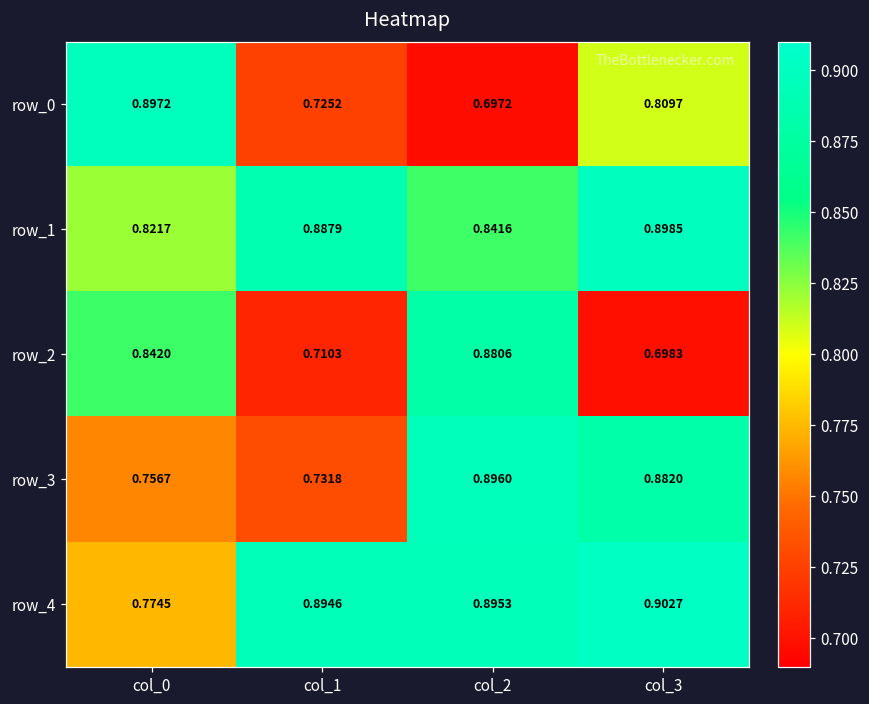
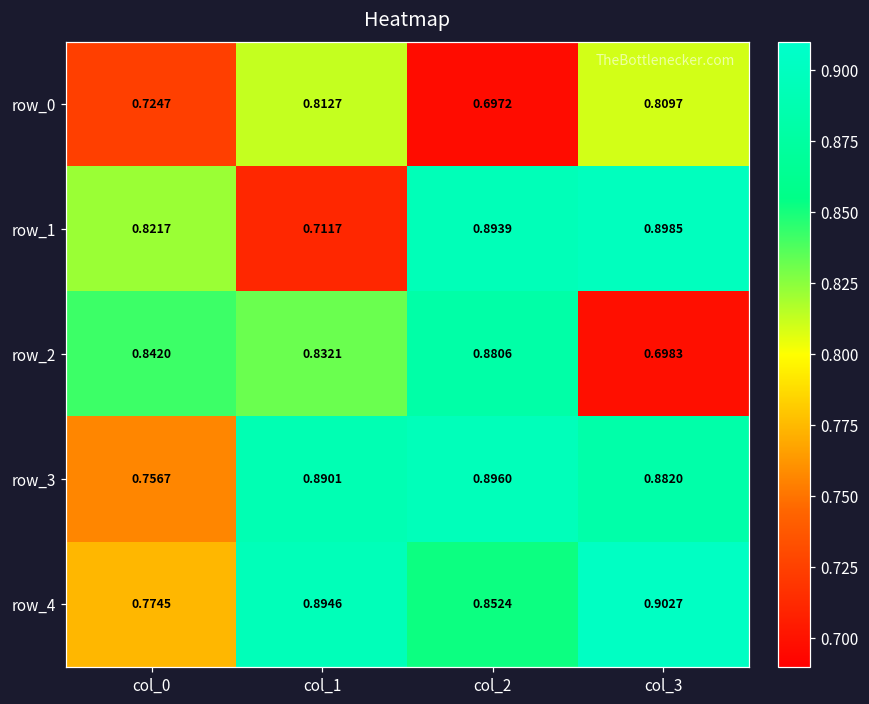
  {
    "row_0": {
-     "col_0": 0.8972,
-     "col_1": 0.7252,
+     "col_0": 0.7247,
+     "col_1": 0.8127,
      "col_2": 0.6972
    },
    "row_1": {
      "col_0": 0.8217,
-     "col_1": 0.8879,
-     "col_2": 0.8416,
+     "col_1": 0.7117,
+     "col_2": 0.8939,
      "col_3": 0.8985
    },
    "row_2": {
      "col_0": 0.8420,
-     "col_1": 0.7103,
+     "col_1": 0.8321,
      "col_2": 0.8806,
      "col_3": 0.6983
    },
    "row_3": {
      "col_0": 0.7567,
-     "col_1": 0.7318,
+     "col_1": 0.8901,
      "col_2": 0.8960,
      "col_3": 0.8820
    },
    "row_4": {
      "col_0": 0.7745,
      "col_1": 0.8946,
-     "col_2": 0.8953,
+     "col_2": 0.8524,
      "col_3": 0.9027
    }
  }
